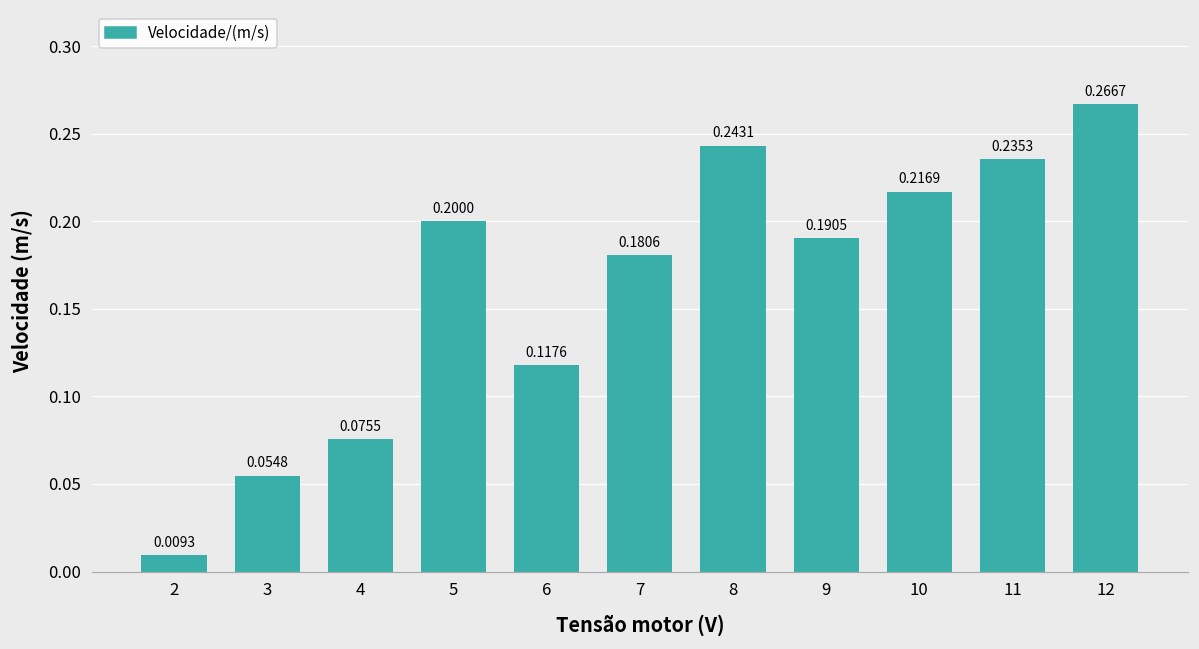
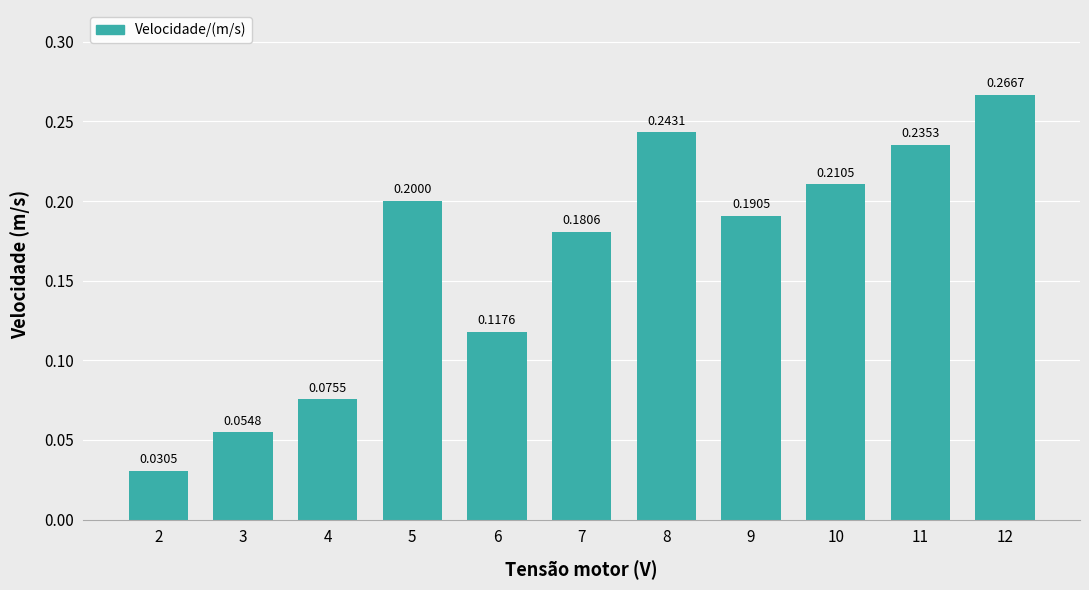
  {
-   "2": 0.0093,
+   "2": 0.0305,
    "3": 0.0548,
    "4": 0.0755,
    "5": 0.2000,
    "6": 0.1176,
    "7": 0.1806,
    "8": 0.2431,
    "9": 0.1905,
-   "10": 0.2169,
+   "10": 0.2105,
    "11": 0.2353,
    "12": 0.2667
  }
